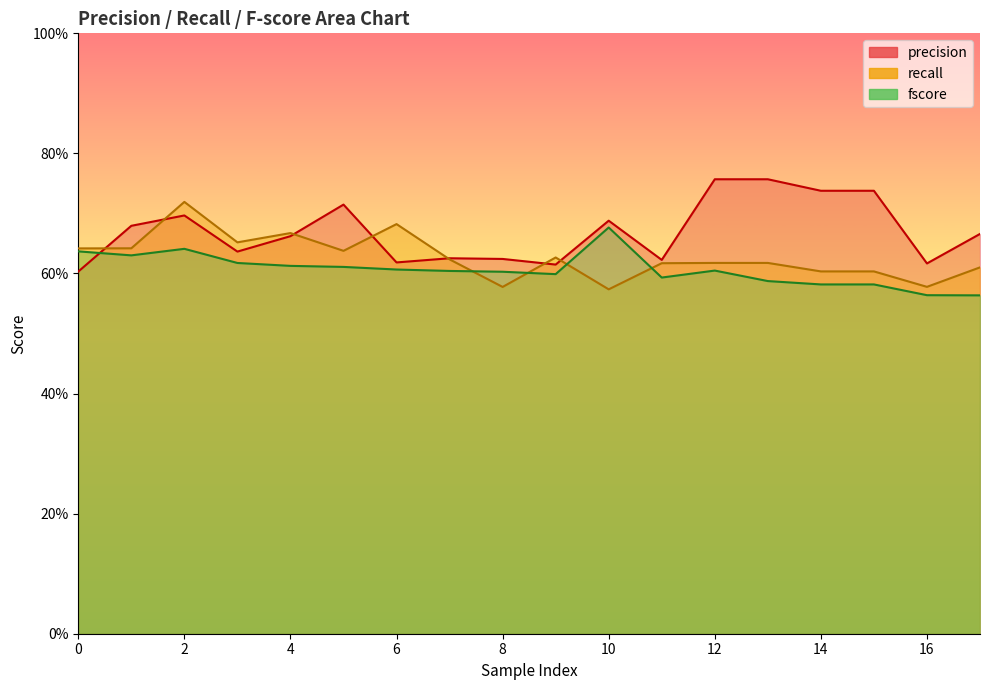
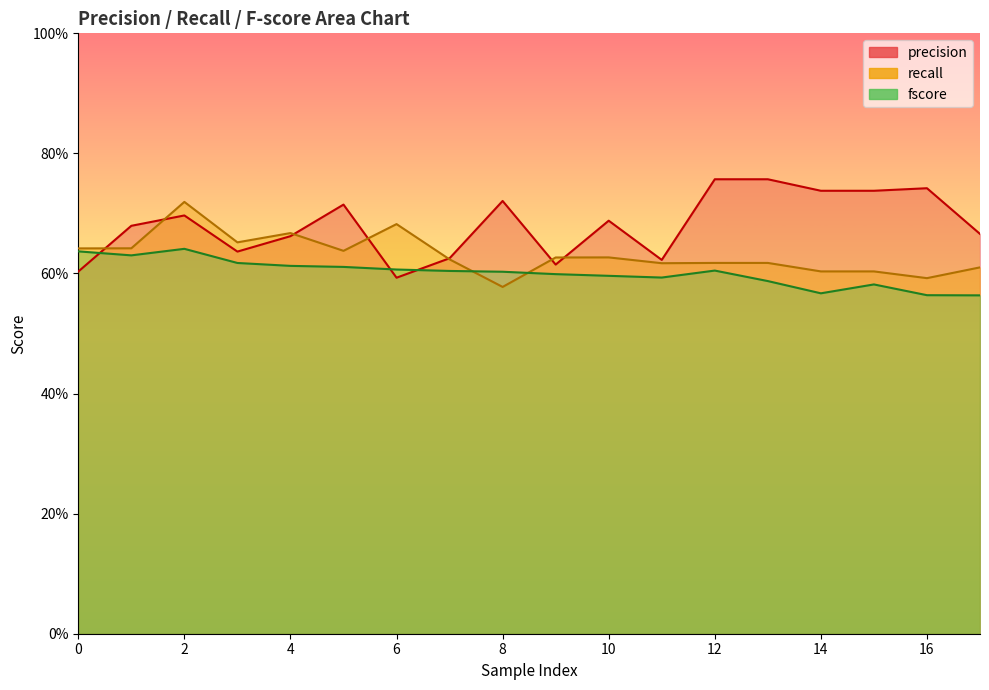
  {
    "precision": {
      "0": "60%",
      "2": "70%",
      "4": "66%",
-     "6": "62%",
-     "8": "62%",
+     "6": "59%",
+     "8": "72%",
      "10": "69%",
      "12": "76%",
      "14": "74%",
-     "16": "62%"
+     "16": "74%"
    },
    "recall": {
      "0": "64%",
      "2": "72%",
      "4": "67%",
      "6": "68%",
      "8": "58%",
-     "10": "57%",
+     "10": "63%",
      "12": "62%",
      "14": "60%",
-     "16": "58%"
+     "16": "59%"
    },
    "fscore": {
      "0": "64%",
      "2": "64%",
      "4": "61%",
      "6": "61%",
      "8": "60%",
-     "10": "68%",
+     "10": "60%",
      "12": "60%",
-     "14": "58%",
+     "14": "57%",
      "16": "56%"
    }
  }
